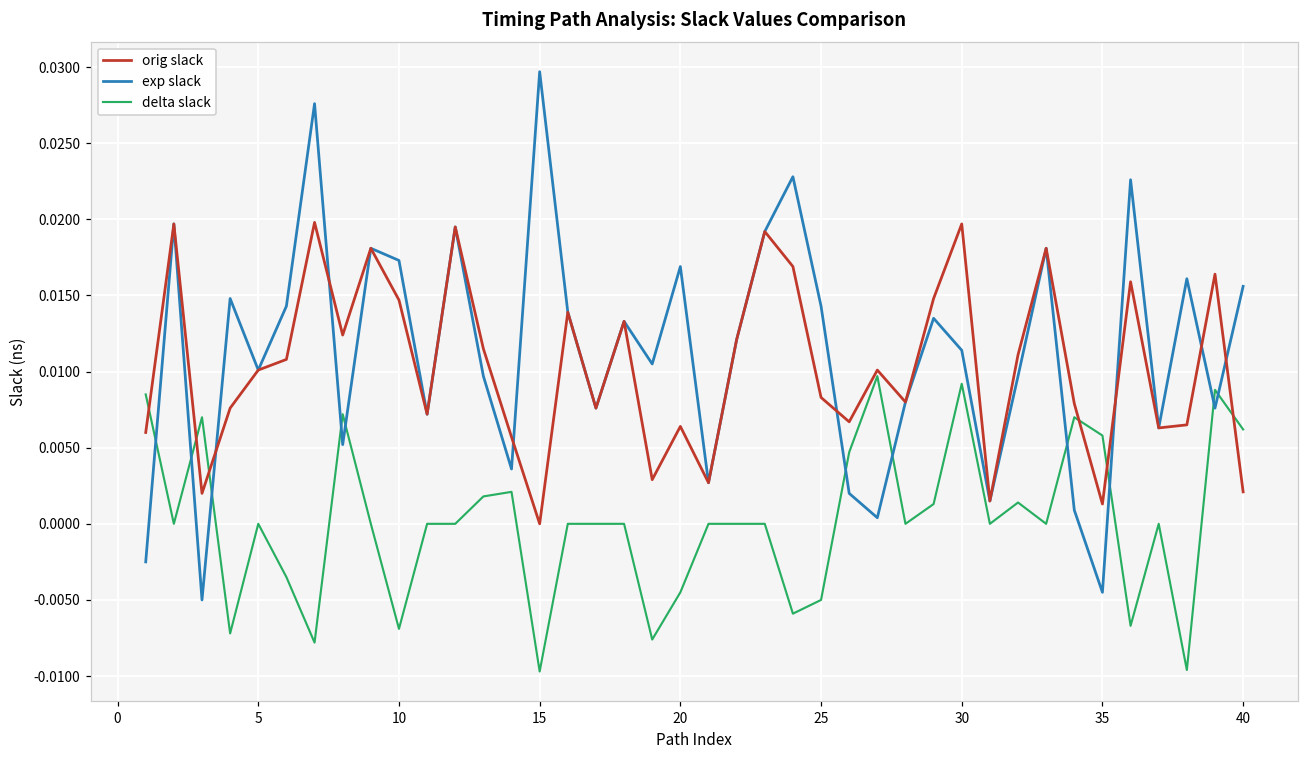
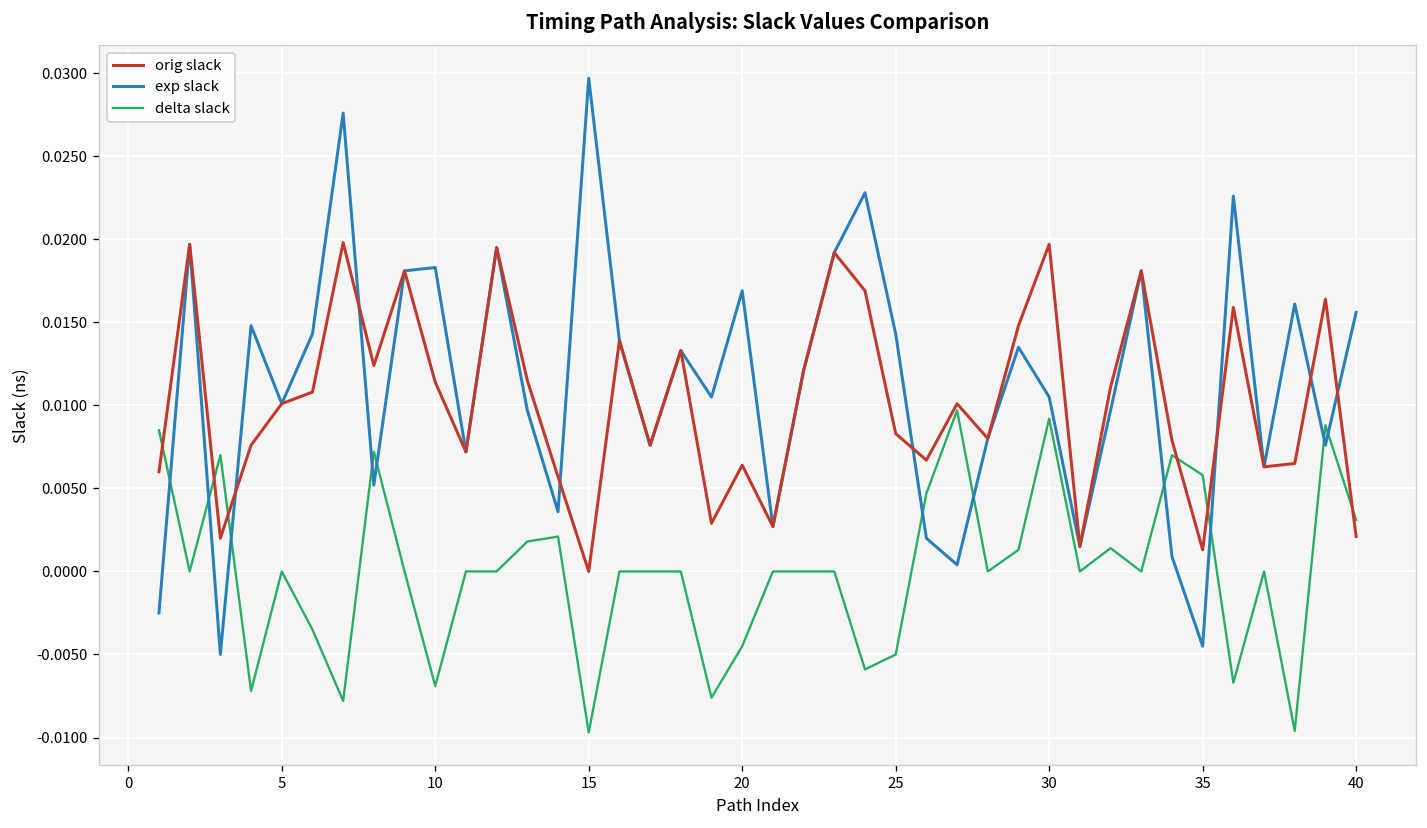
  {
    "orig slack": {
-     "10": 0.0147,
+     "10": 0.0114,
      "15": 0.0000,
      "20": 0.0064,
      "25": 0.0083,
      "30": 0.0197,
      "35": 0.0013,
      "40": 0.0021
    },
    "exp slack": {
-     "10": 0.0173,
+     "10": 0.0183,
      "15": 0.0297,
      "20": 0.0169,
      "25": 0.0143,
-     "30": 0.0114,
+     "30": 0.0105,
      "35": -0.0045,
      "40": 0.0156
    },
    "delta slack": {
      "5": 0.0000,
      "10": -0.0069,
      "15": -0.0097,
      "20": -0.0045,
      "25": -0.0050,
      "30": 0.0092,
      "35": 0.0058,
-     "40": 0.0062
+     "40": 0.0031
    }
  }
